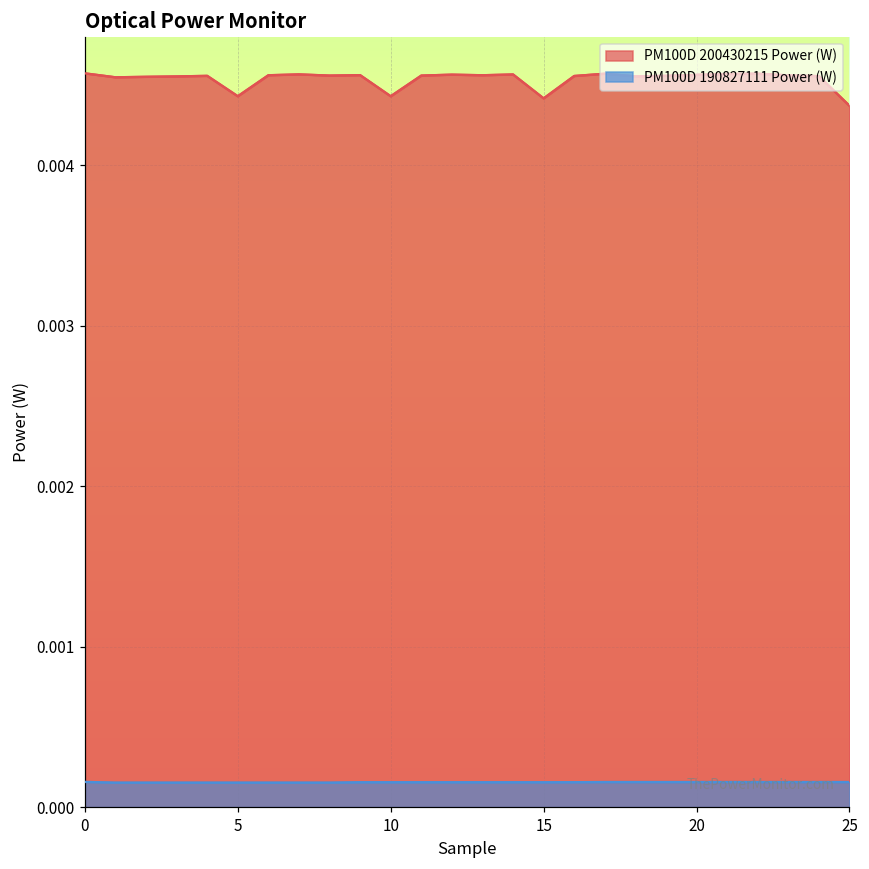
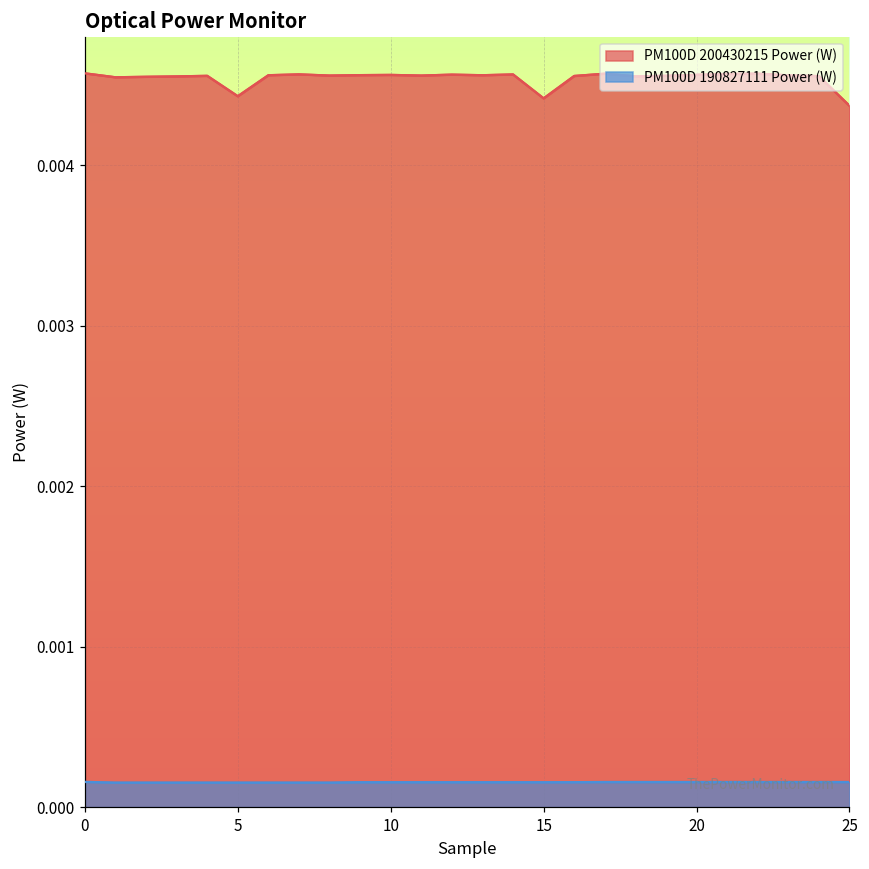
  {
    "PM100D 200430215 Power (W)": {
      "0": 0.00457,
      "5": 0.00443,
-     "10": 0.00443,
+     "10": 0.00456,
      "15": 0.00442,
      "25": 0.00437
    },
    "PM100D 190827111 Power (W)": {
      "0": 0.00016,
      "5": 0.00015,
      "10": 0.00015,
      "15": 0.00015,
      "20": 0.00016,
      "25": 0.00016
    }
  }
